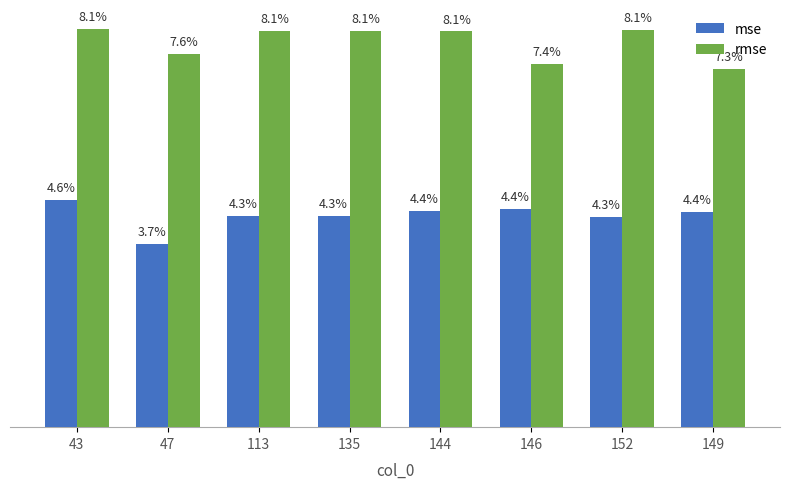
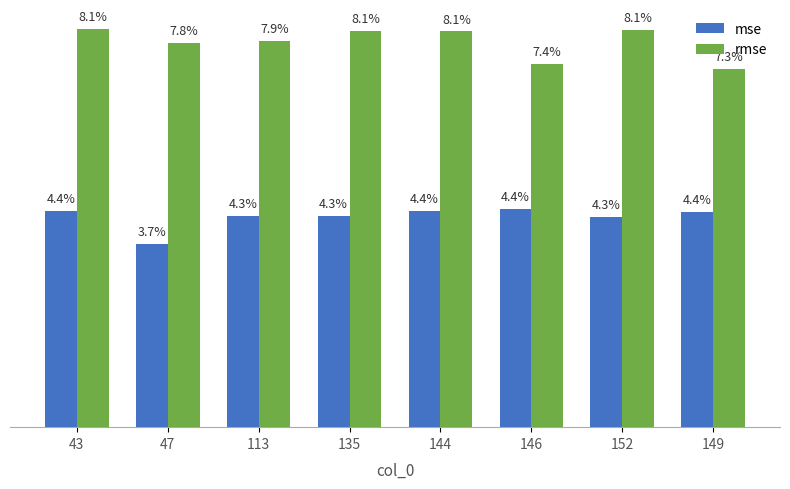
  {
    "mse": {
-     "43": "4.6%",
+     "43": "4.4%",
      "47": "3.7%",
      "113": "4.3%",
      "135": "4.3%",
      "144": "4.4%",
      "146": "4.4%",
      "152": "4.3%",
      "149": "4.4%"
    },
    "rmse": {
      "43": "8.1%",
-     "47": "7.6%",
-     "113": "8.1%",
+     "47": "7.8%",
+     "113": "7.9%",
      "135": "8.1%",
      "144": "8.1%",
      "146": "7.4%",
      "152": "8.1%",
      "149": "7.3%"
    }
  }
